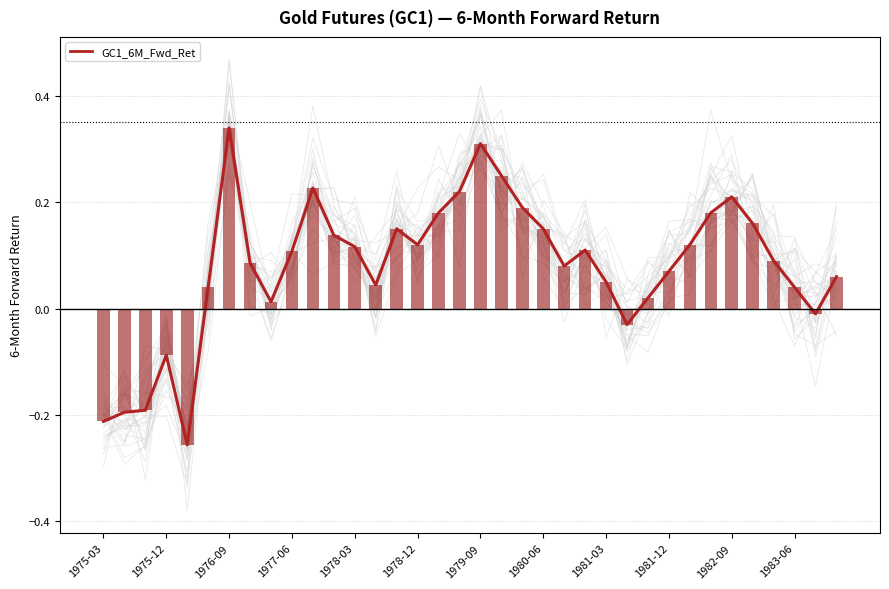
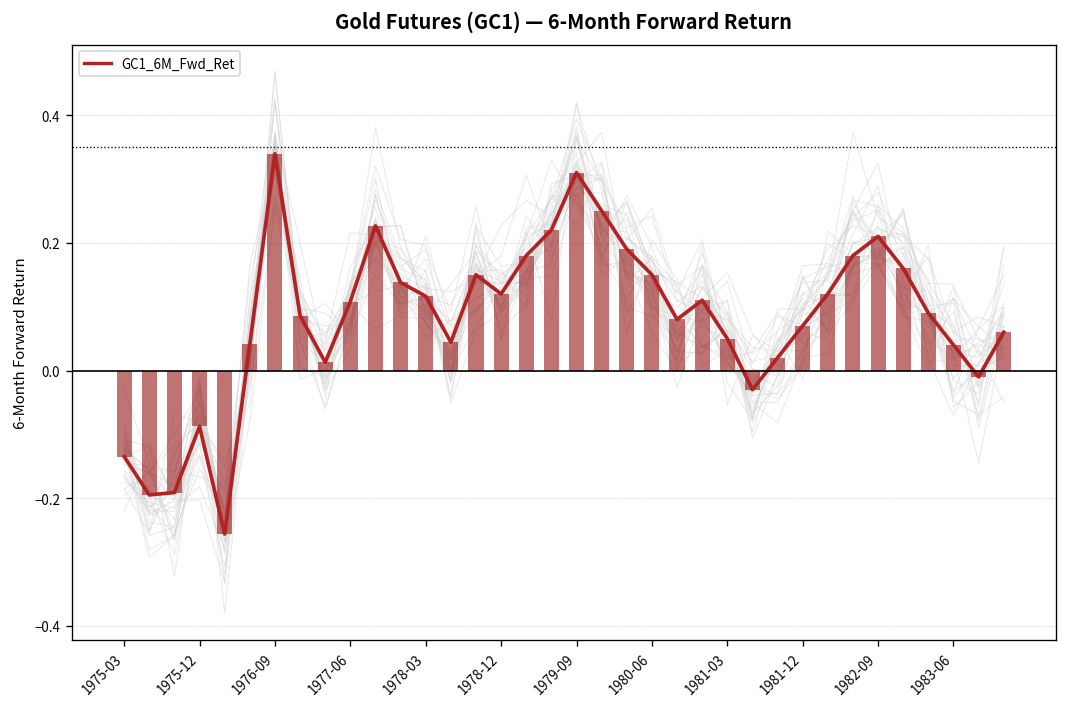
  {
    "GC1_6M_Fwd_Ret": {
-     "1975-03": -0.21,
+     "1975-03": -0.13,
      "1978-12": 0.12,
      "1983-06": 0.04
    }
  }
